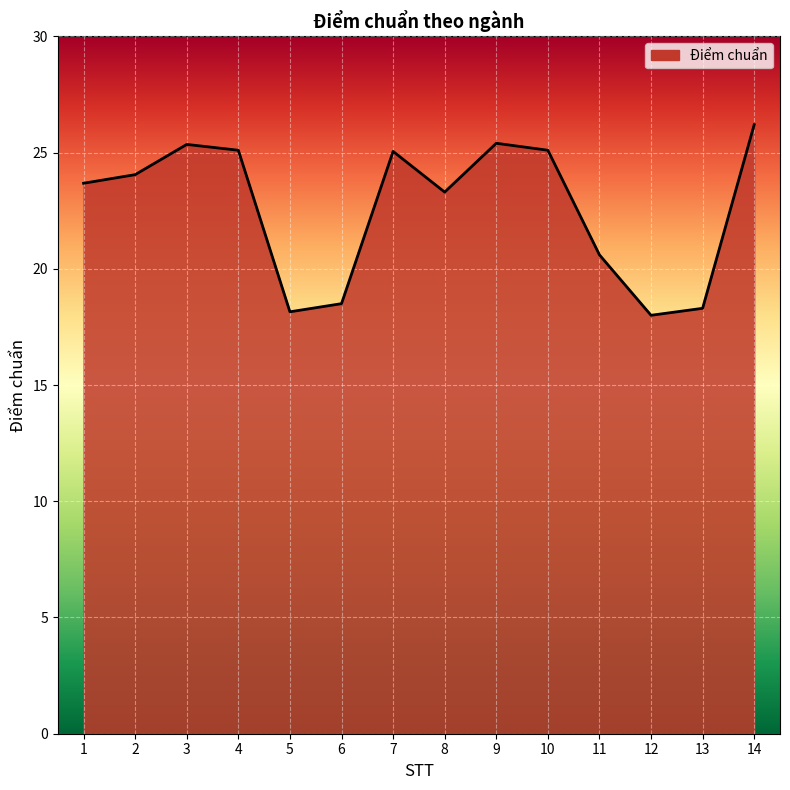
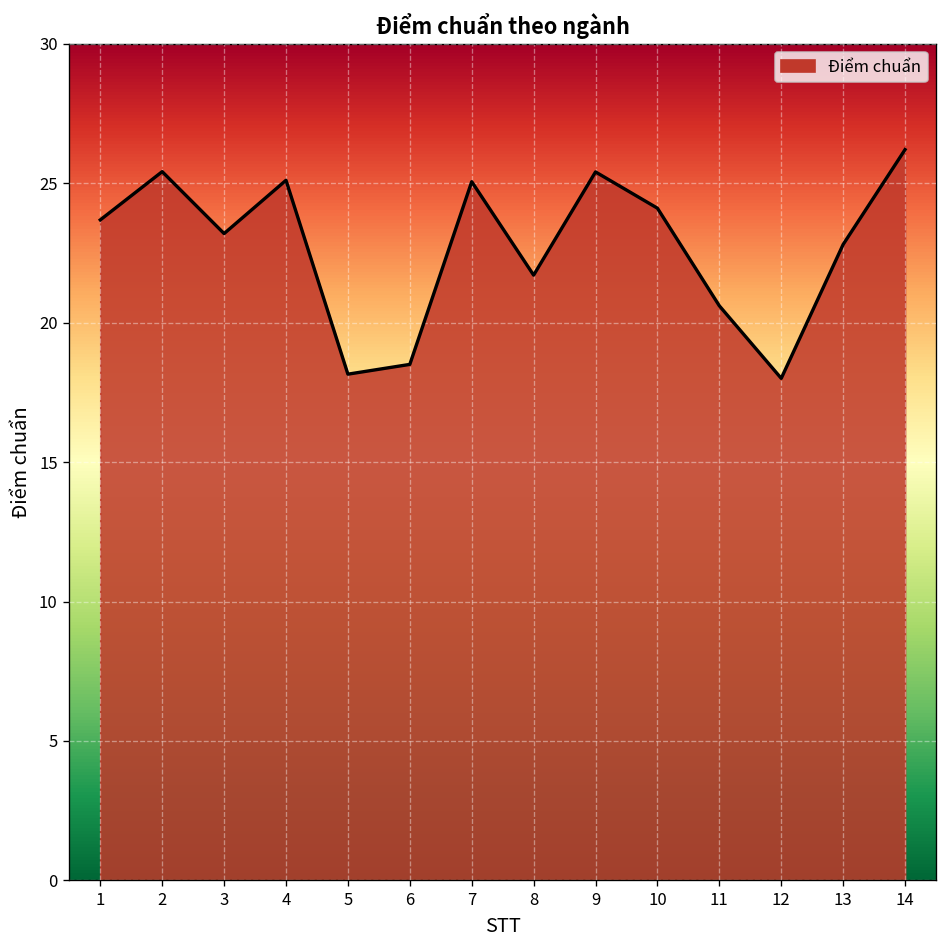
  {
    "1": 23.7,
-   "2": 24.1,
-   "3": 25.4,
+   "2": 25.4,
+   "3": 23.2,
    "4": 25.1,
    "5": 18.2,
    "6": 18.5,
    "7": 25.1,
-   "8": 23.3,
+   "8": 21.7,
    "9": 25.4,
-   "10": 25.1,
+   "10": 24.1,
    "11": 20.6,
    "12": 18.0,
-   "13": 18.3,
+   "13": 22.8,
    "14": 26.2
  }
